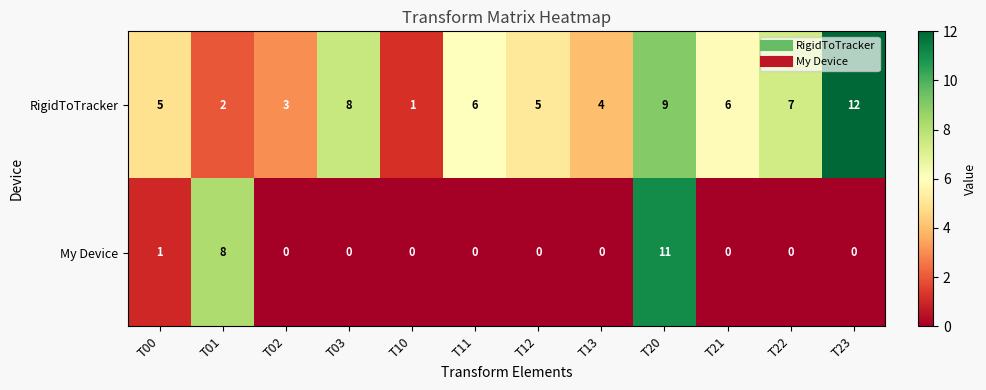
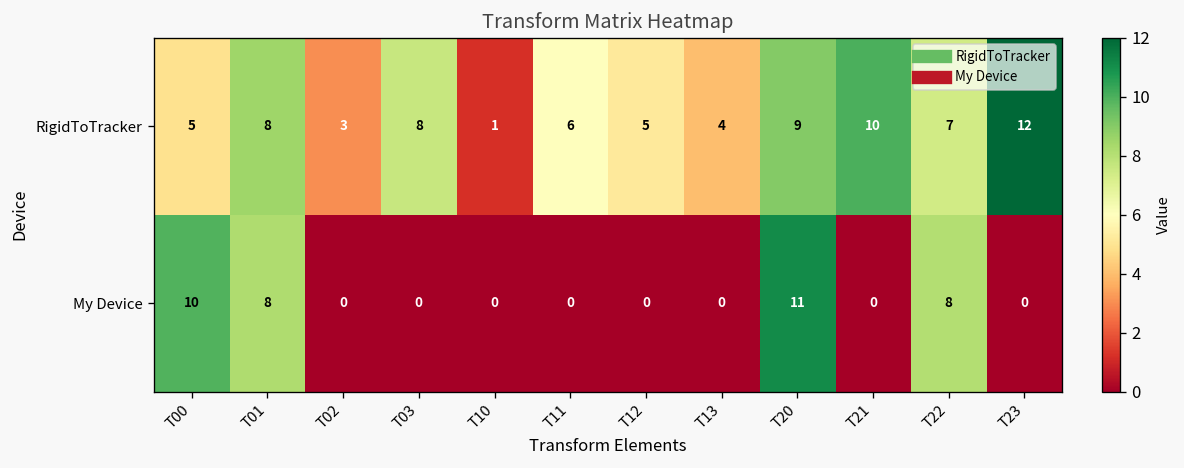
  {
    "RigidToTracker": {
      "T00": 5,
-     "T01": 2,
+     "T01": 8,
      "T02": 3,
      "T03": 8,
      "T10": 1,
      "T11": 6,
      "T12": 5,
      "T13": 4,
      "T20": 9,
-     "T21": 6,
+     "T21": 10,
      "T22": 7,
      "T23": 12
    },
    "My Device": {
-     "T00": 1,
+     "T00": 10,
      "T01": 8,
      "T02": 0,
      "T03": 0,
      "T10": 0,
      "T11": 0,
      "T12": 0,
      "T13": 0,
      "T20": 11,
      "T21": 0,
-     "T22": 0,
+     "T22": 8,
      "T23": 0
    }
  }
